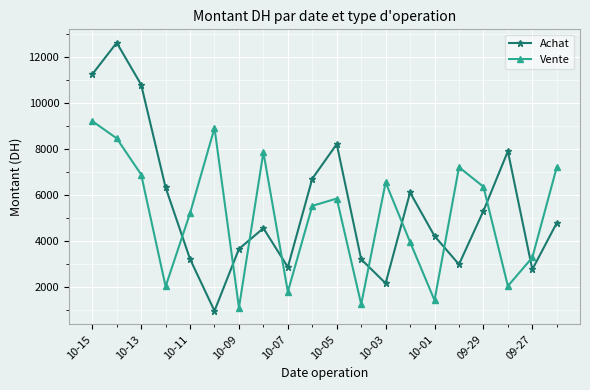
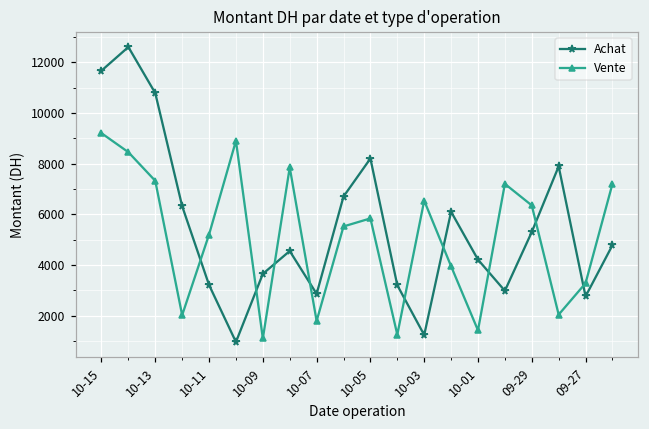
  {
    "Achat": {
-     "10-15": 11200,
+     "10-15": 11700,
      "10-13": 10800,
      "10-11": 3200,
      "10-09": 3700,
      "10-07": 2900,
      "10-05": 8200,
-     "10-03": 2200,
+     "10-03": 1200,
      "10-01": 4200,
      "09-29": 5300,
      "09-27": 2800
    },
    "Vente": {
      "10-15": 9200,
-     "10-13": 6900,
+     "10-13": 7300,
      "10-11": 5200,
      "10-09": 1100,
      "10-07": 1800,
      "10-05": 5800,
      "10-03": 6500,
      "10-01": 1400,
      "09-29": 6400,
      "09-27": 3300
    }
  }
